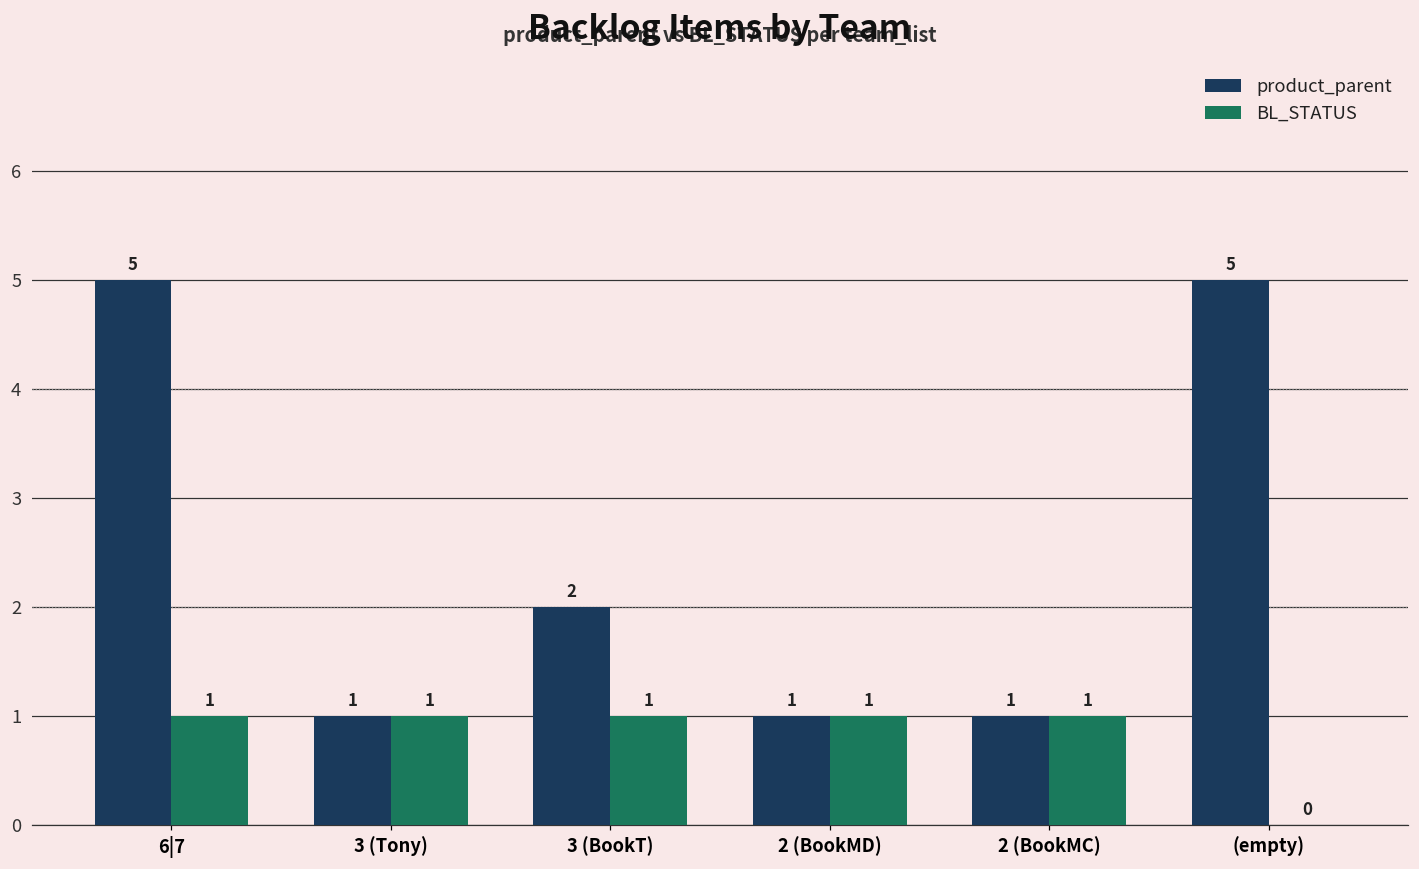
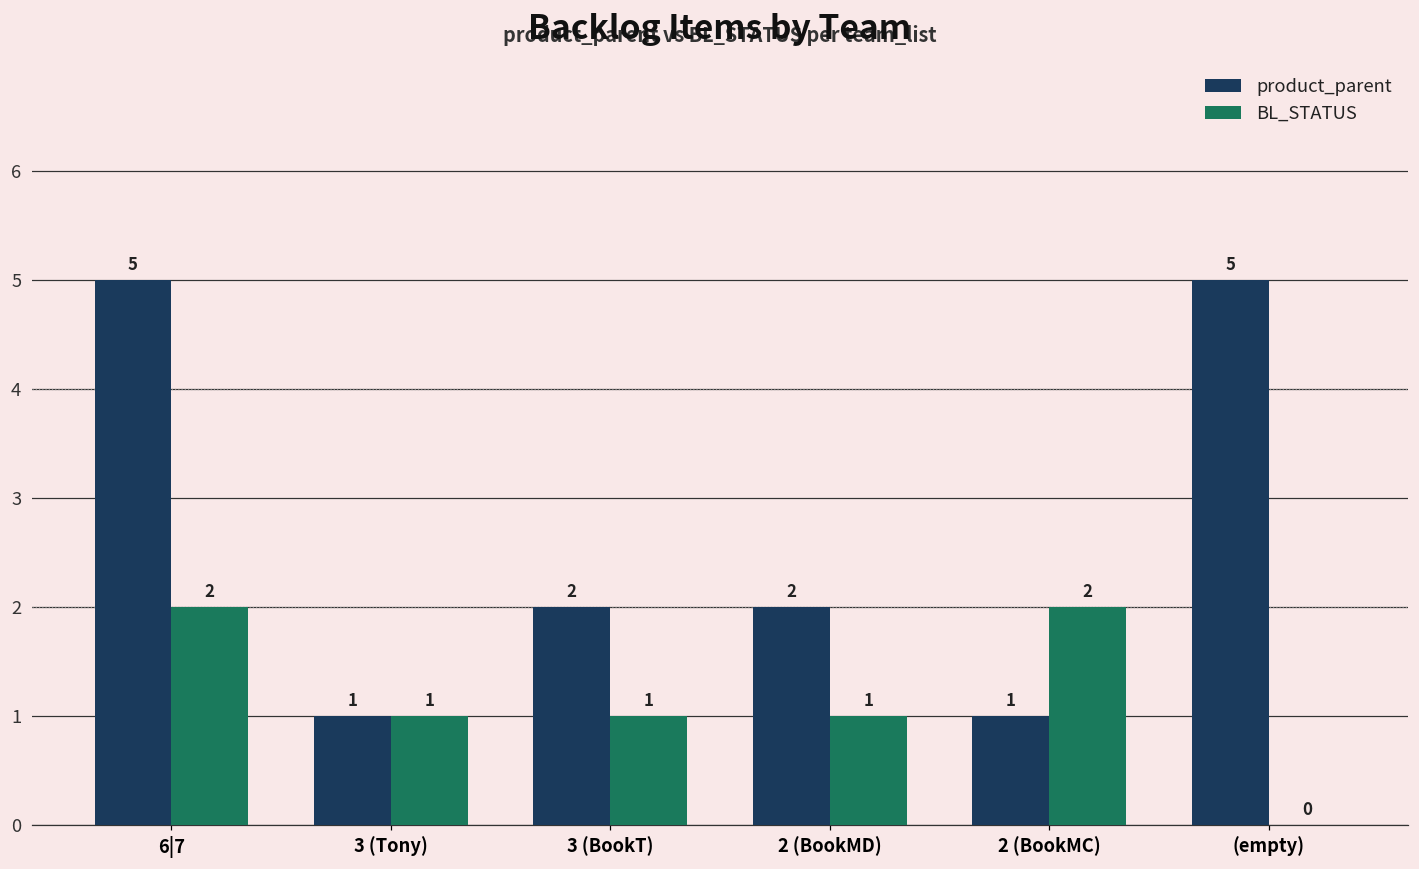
  {
    "product_parent": {
      "6|7": 5,
      "3 (Tony)": 1,
      "3 (BookT)": 2,
-     "2 (BookMD)": 1,
+     "2 (BookMD)": 2,
      "2 (BookMC)": 1,
      "(empty)": 5
    },
    "BL_STATUS": {
-     "6|7": 1,
+     "6|7": 2,
      "3 (Tony)": 1,
      "3 (BookT)": 1,
      "2 (BookMD)": 1,
-     "2 (BookMC)": 1,
+     "2 (BookMC)": 2,
      "(empty)": 0
    }
  }
